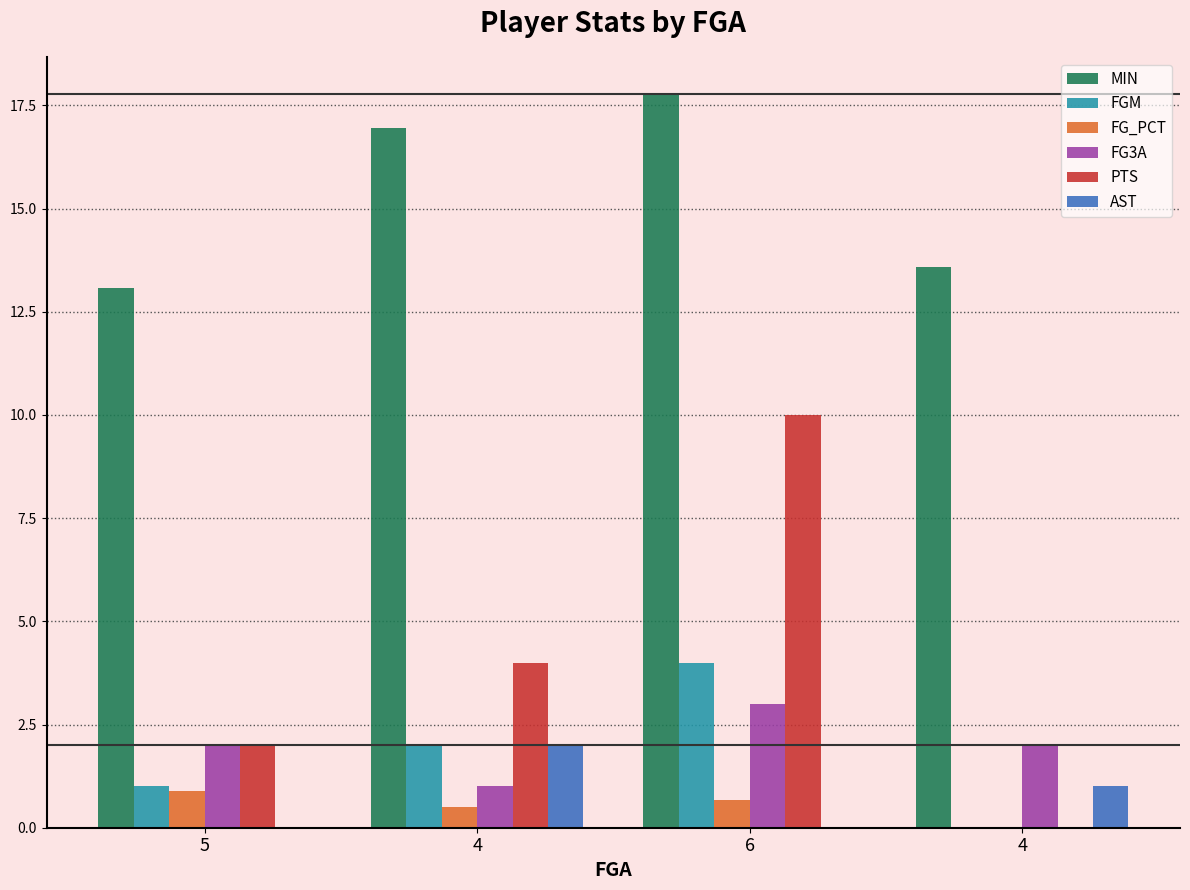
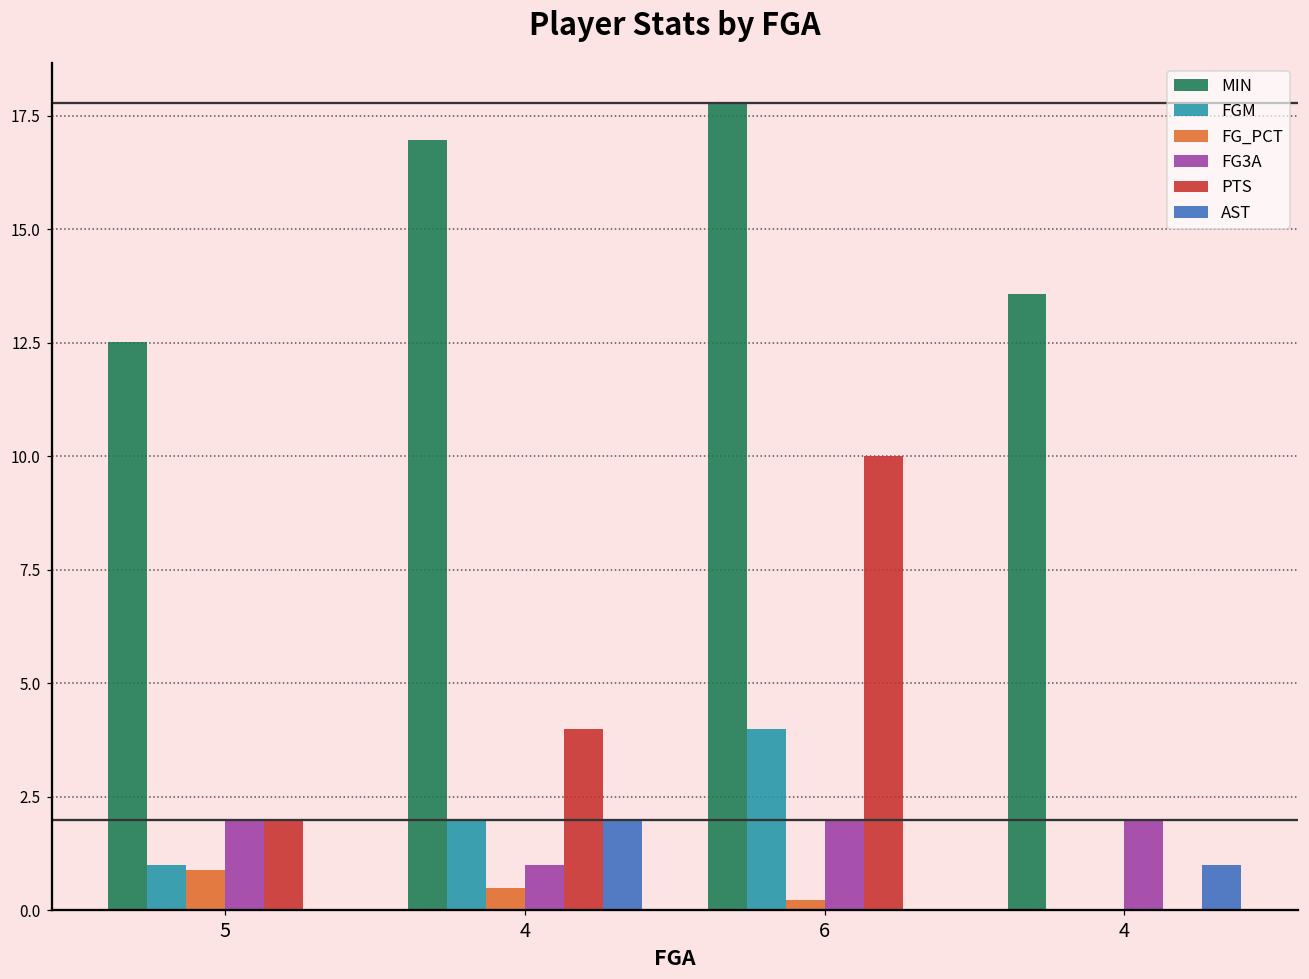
  {
    "MIN": {
-     "5": 13.1,
+     "5": 12.5,
      "6": 17.8
    },
    "FG_PCT": {
      "5": 0.9,
-     "6": 0.7
+     "6": 0.2
    },
    "FG3A": {
      "5": 2,
-     "6": 3
+     "6": 2
    },
    "PTS": {
      "5": 2.0,
      "6": 10.0
    }
  }
